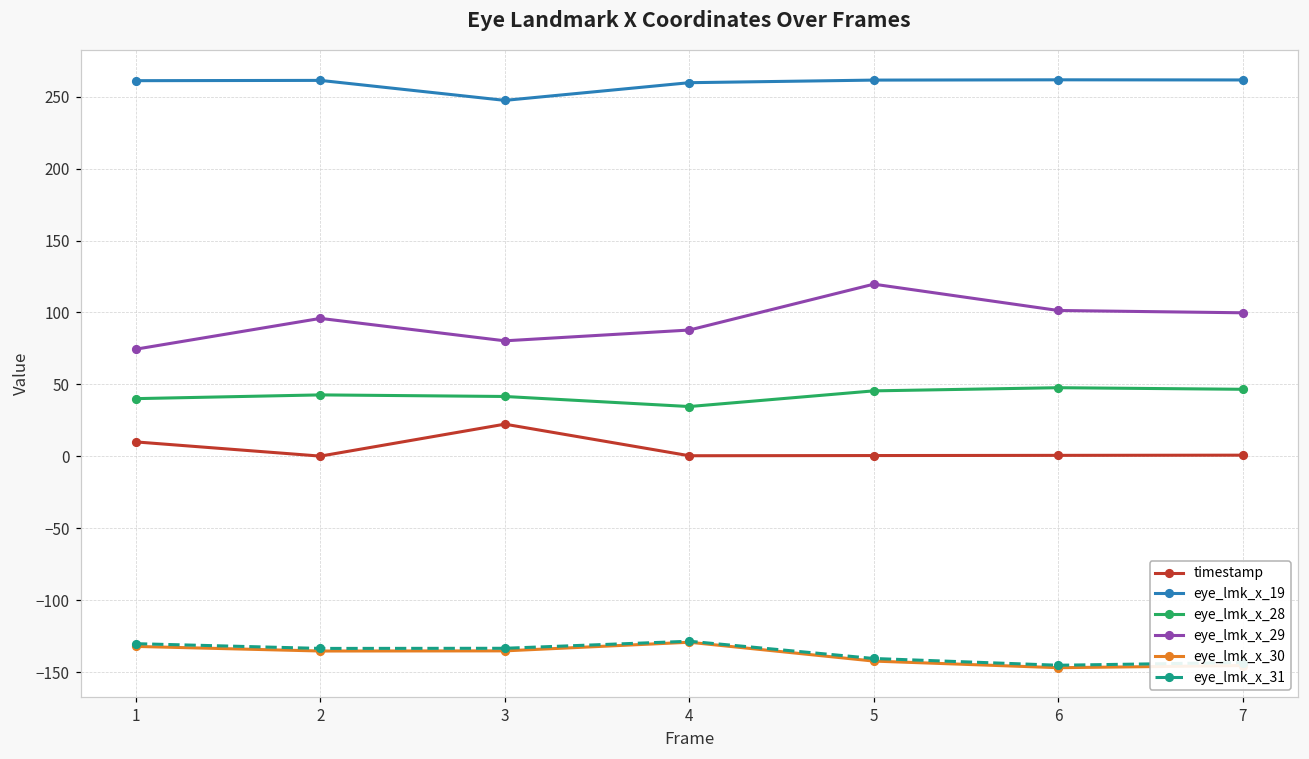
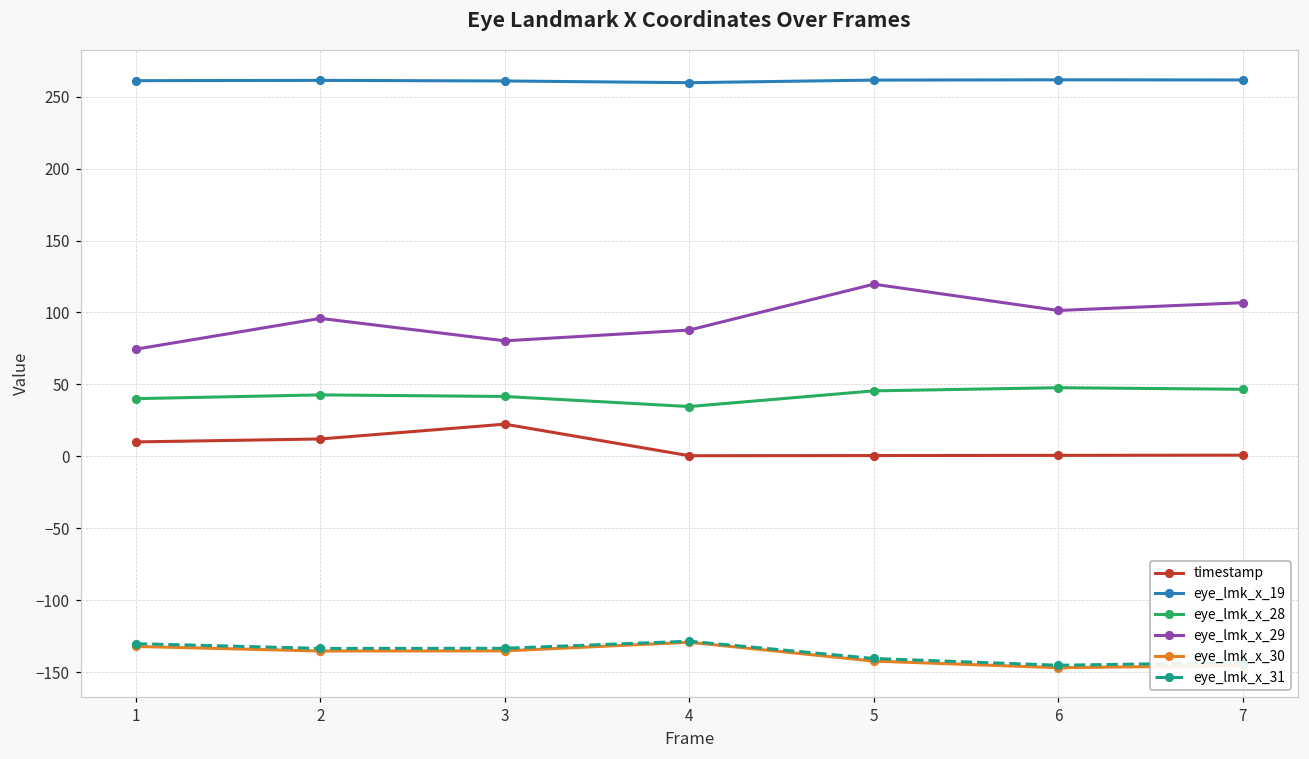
  {
    "timestamp": {
      "1": 10,
-     "2": 0,
+     "2": 12,
      "3": 22,
      "4": 0,
      "5": 1,
      "6": 1,
      "7": 1
    },
    "eye_lmk_x_19": {
      "1": 261,
      "2": 261,
-     "3": 248,
+     "3": 261,
      "4": 260,
      "5": 262,
      "6": 262,
      "7": 262
    },
    "eye_lmk_x_29": {
      "1": 75,
      "2": 96,
      "3": 80,
      "4": 88,
      "5": 120,
      "6": 101,
-     "7": 100
+     "7": 107
    }
  }
